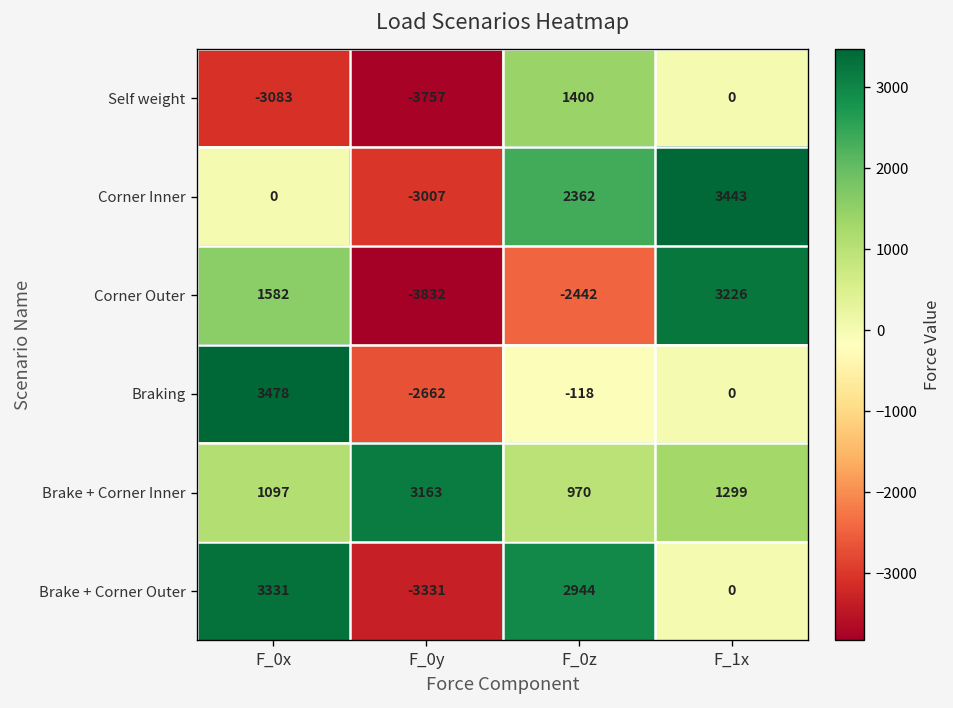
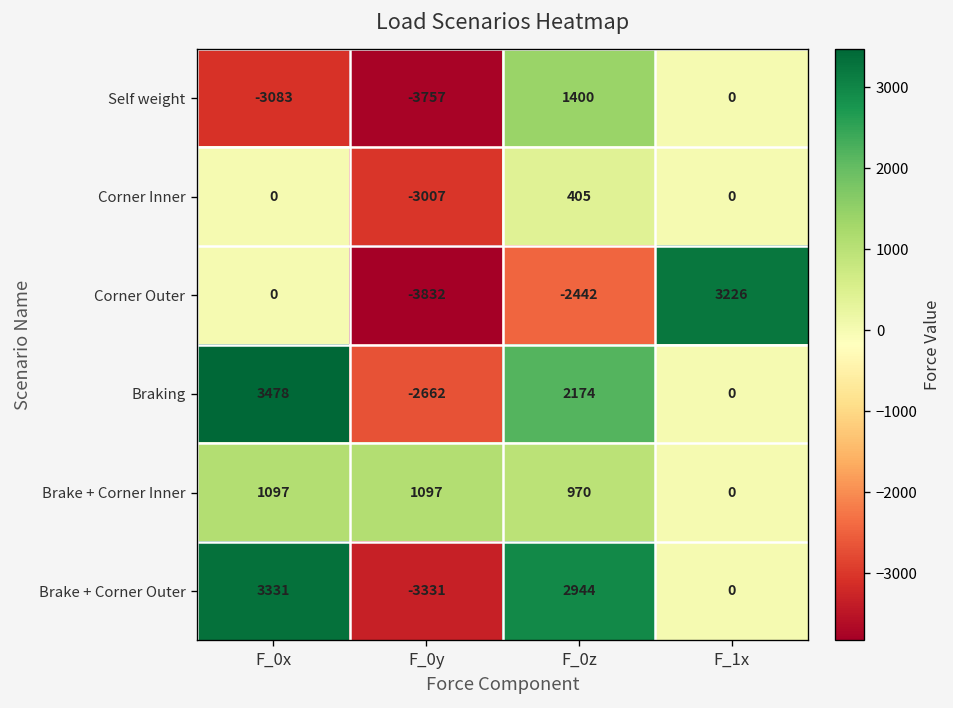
  {
    "Self weight": {
      "F_0x": -3083,
      "F_0y": -3757,
      "F_0z": 1400,
      "F_1x": 0
    },
    "Corner Inner": {
      "F_0x": 0,
      "F_0y": -3007,
-     "F_0z": 2362,
-     "F_1x": 3443
+     "F_0z": 405,
+     "F_1x": 0
    },
    "Corner Outer": {
-     "F_0x": 1582,
+     "F_0x": 0,
      "F_0y": -3832,
      "F_0z": -2442,
      "F_1x": 3226
    },
    "Braking": {
      "F_0x": 3478,
      "F_0y": -2662,
-     "F_0z": -118,
+     "F_0z": 2174,
      "F_1x": 0
    },
    "Brake + Corner Inner": {
      "F_0x": 1097,
-     "F_0y": 3163,
+     "F_0y": 1097,
      "F_0z": 970,
-     "F_1x": 1299
+     "F_1x": 0
    },
    "Brake + Corner Outer": {
      "F_0x": 3331,
      "F_0y": -3331,
      "F_0z": 2944,
      "F_1x": 0
    }
  }
